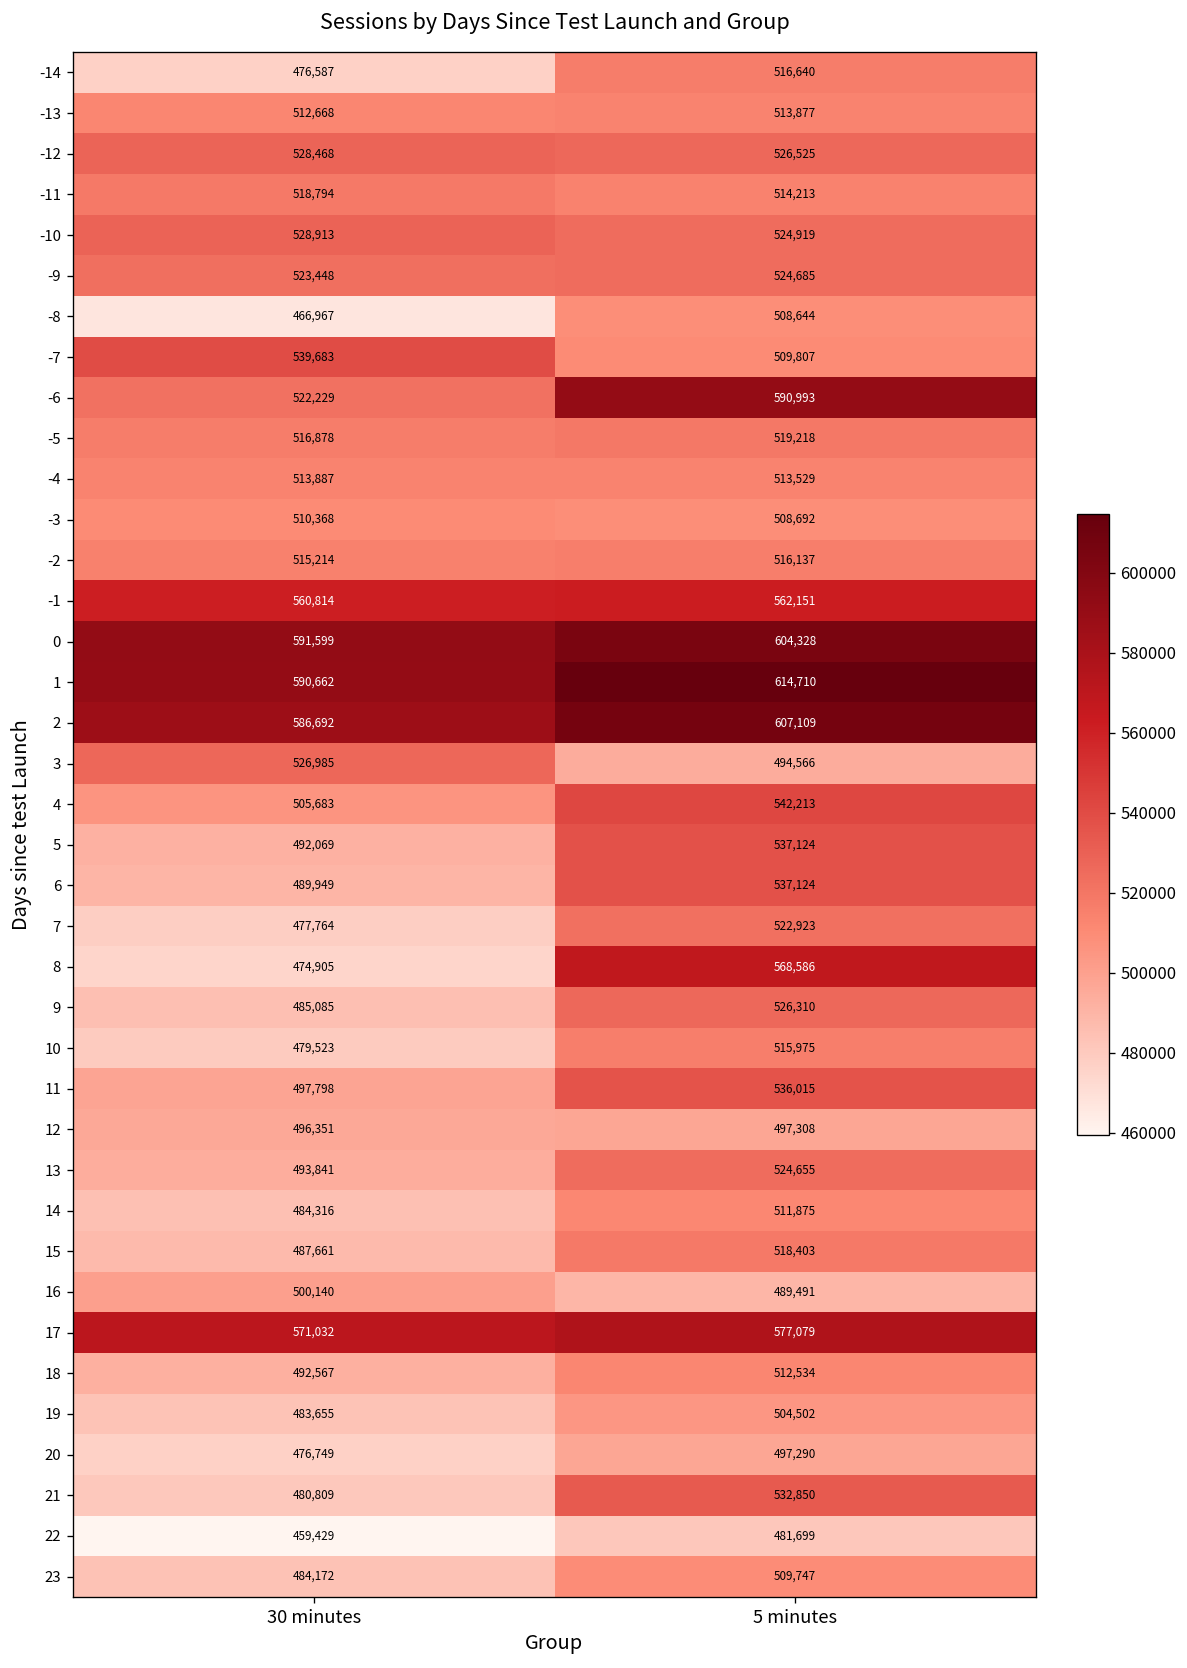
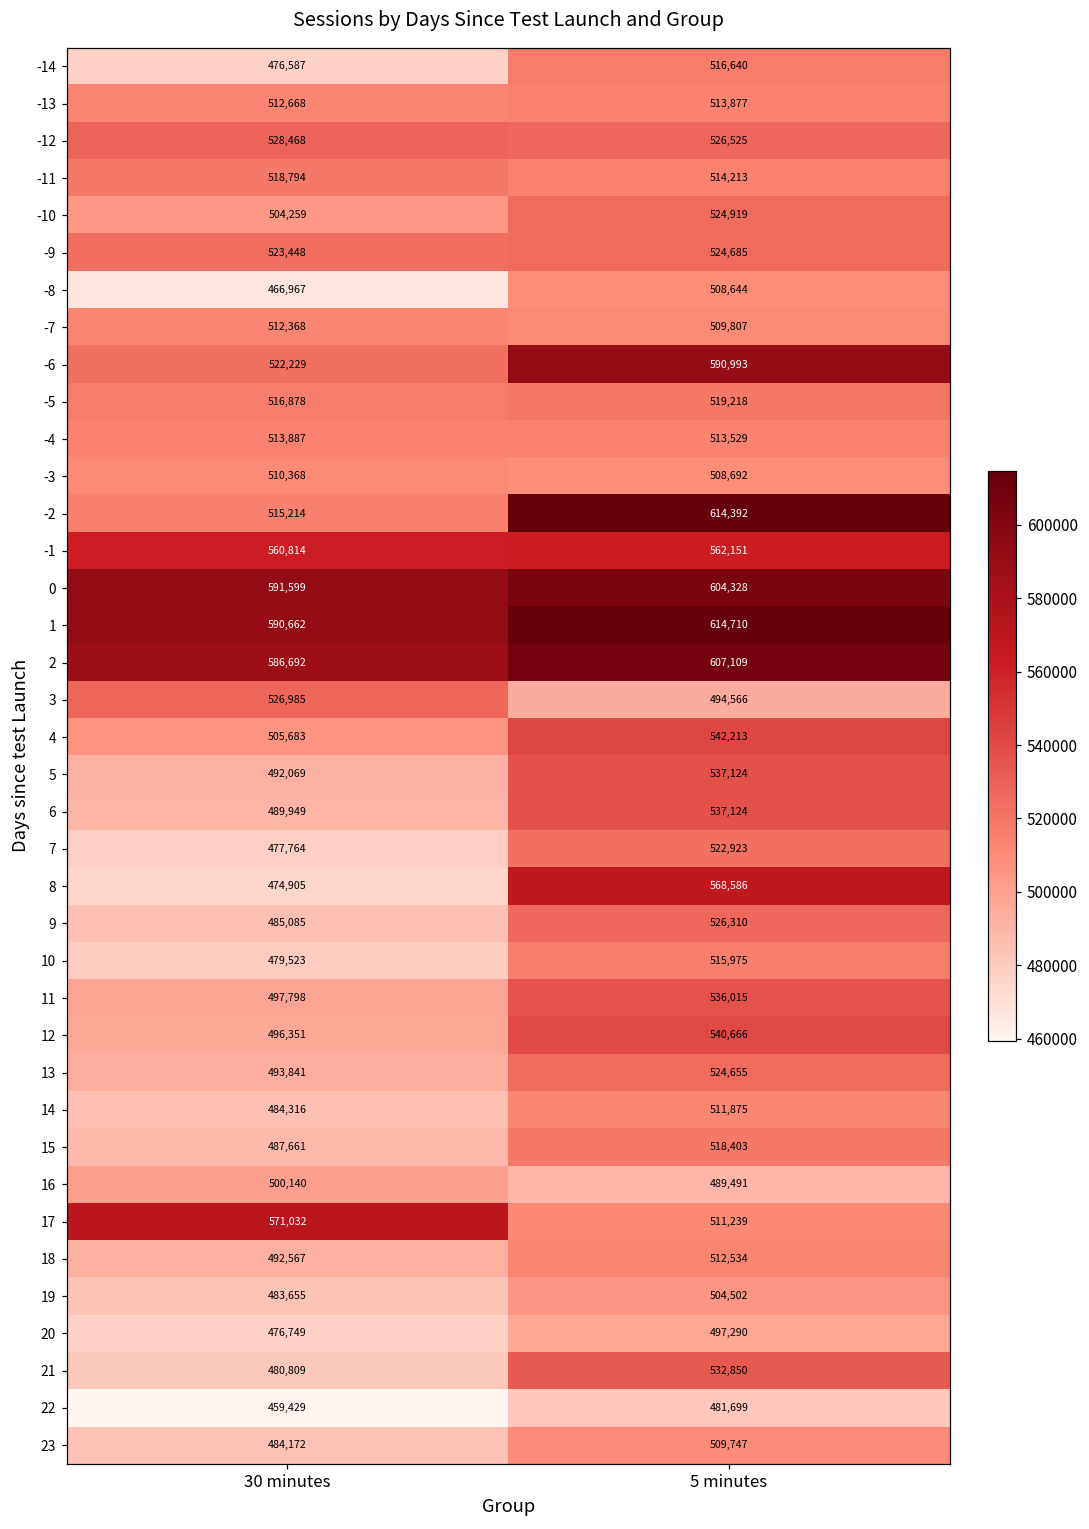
  {
    "-14": {
      "30 minutes": "476,587",
      "5 minutes": "516,640"
    },
    "-13": {
      "30 minutes": "512,668",
      "5 minutes": "513,877"
    },
    "-12": {
      "30 minutes": "528,468",
      "5 minutes": "526,525"
    },
    "-11": {
      "30 minutes": "518,794",
      "5 minutes": "514,213"
    },
    "-10": {
-     "30 minutes": "528,913",
+     "30 minutes": "504,259",
      "5 minutes": "524,919"
    },
    "-9": {
      "30 minutes": "523,448",
      "5 minutes": "524,685"
    },
    "-8": {
      "30 minutes": "466,967",
      "5 minutes": "508,644"
    },
    "-7": {
-     "30 minutes": "539,683",
+     "30 minutes": "512,368",
      "5 minutes": "509,807"
    },
    "-6": {
      "30 minutes": "522,229",
      "5 minutes": "590,993"
    },
    "-5": {
      "30 minutes": "516,878",
      "5 minutes": "519,218"
    },
    "-4": {
      "30 minutes": "513,887",
      "5 minutes": "513,529"
    },
    "-3": {
      "30 minutes": "510,368",
      "5 minutes": "508,692"
    },
    "-2": {
      "30 minutes": "515,214",
-     "5 minutes": "516,137"
+     "5 minutes": "614,392"
    },
    "-1": {
      "30 minutes": "560,814",
      "5 minutes": "562,151"
    },
    "0": {
      "30 minutes": "591,599",
      "5 minutes": "604,328"
    },
    "1": {
      "30 minutes": "590,662",
      "5 minutes": "614,710"
    },
    "2": {
      "30 minutes": "586,692",
      "5 minutes": "607,109"
    },
    "3": {
      "30 minutes": "526,985",
      "5 minutes": "494,566"
    },
    "4": {
      "30 minutes": "505,683",
      "5 minutes": "542,213"
    },
    "5": {
      "30 minutes": "492,069",
      "5 minutes": "537,124"
    },
    "6": {
      "30 minutes": "489,949",
      "5 minutes": "537,124"
    },
    "7": {
      "30 minutes": "477,764",
      "5 minutes": "522,923"
    },
    "8": {
      "30 minutes": "474,905",
      "5 minutes": "568,586"
    },
    "9": {
      "30 minutes": "485,085",
      "5 minutes": "526,310"
    },
    "10": {
      "30 minutes": "479,523",
      "5 minutes": "515,975"
    },
    "11": {
      "30 minutes": "497,798",
      "5 minutes": "536,015"
    },
    "12": {
      "30 minutes": "496,351",
-     "5 minutes": "497,308"
+     "5 minutes": "540,666"
    },
    "13": {
      "30 minutes": "493,841",
      "5 minutes": "524,655"
    },
    "14": {
      "30 minutes": "484,316",
      "5 minutes": "511,875"
    },
    "15": {
      "30 minutes": "487,661",
      "5 minutes": "518,403"
    },
    "16": {
      "30 minutes": "500,140",
      "5 minutes": "489,491"
    },
    "17": {
      "30 minutes": "571,032",
-     "5 minutes": "577,079"
+     "5 minutes": "511,239"
    },
    "18": {
      "30 minutes": "492,567",
      "5 minutes": "512,534"
    },
    "19": {
      "30 minutes": "483,655",
      "5 minutes": "504,502"
    },
    "20": {
      "30 minutes": "476,749",
      "5 minutes": "497,290"
    },
    "21": {
      "30 minutes": "480,809",
      "5 minutes": "532,850"
    },
    "22": {
      "30 minutes": "459,429",
      "5 minutes": "481,699"
    },
    "23": {
      "30 minutes": "484,172",
      "5 minutes": "509,747"
    }
  }
